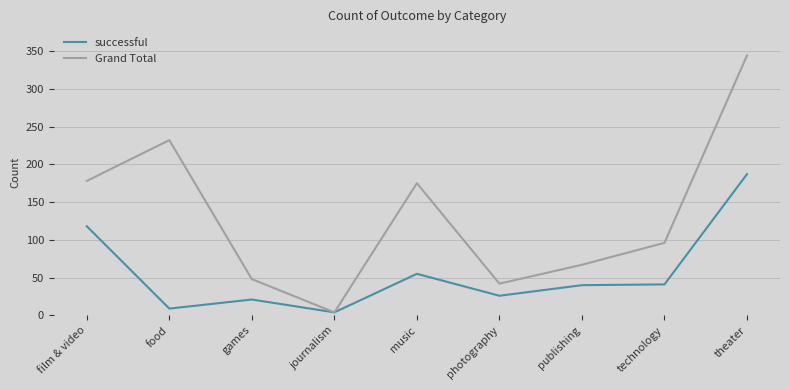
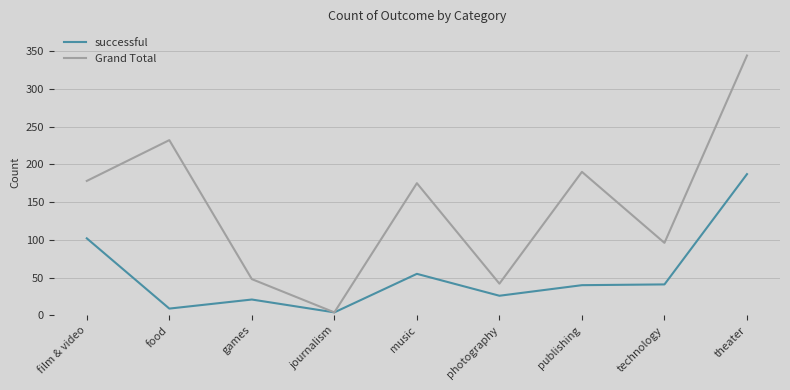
  {
    "successful": {
-     "film & video": 120,
+     "film & video": 100,
      "food": 10,
      "games": 20,
      "music": 60,
      "photography": 30,
      "publishing": 40,
      "technology": 40,
      "theater": 190
    },
    "Grand Total": {
      "film & video": 180,
      "food": 230,
      "games": 50,
      "music": 180,
      "photography": 40,
-     "publishing": 70,
+     "publishing": 190,
      "technology": 100,
      "theater": 340
    }
  }
